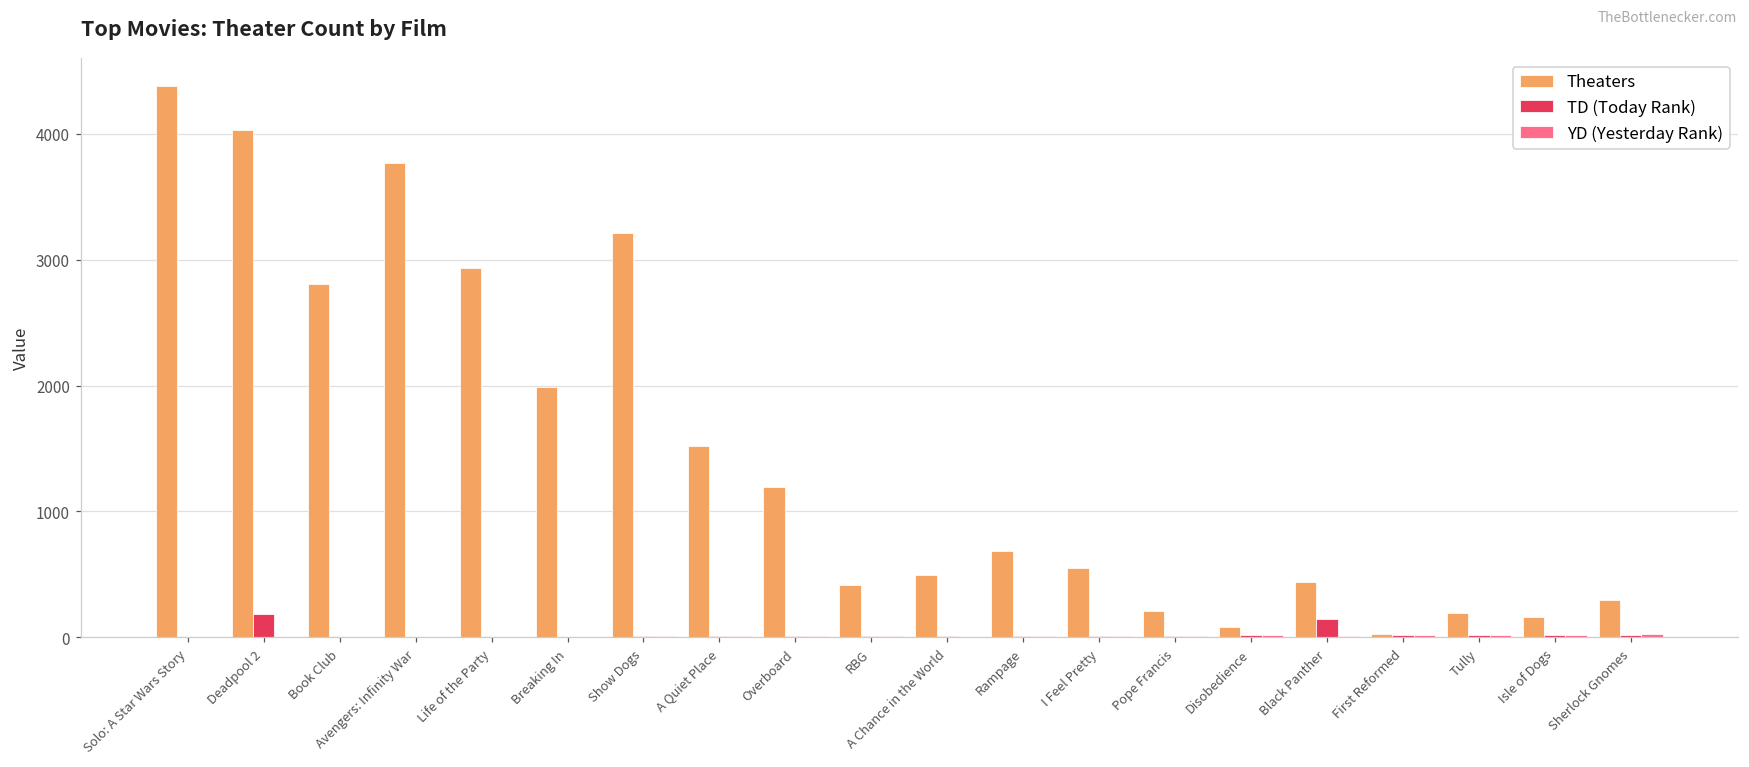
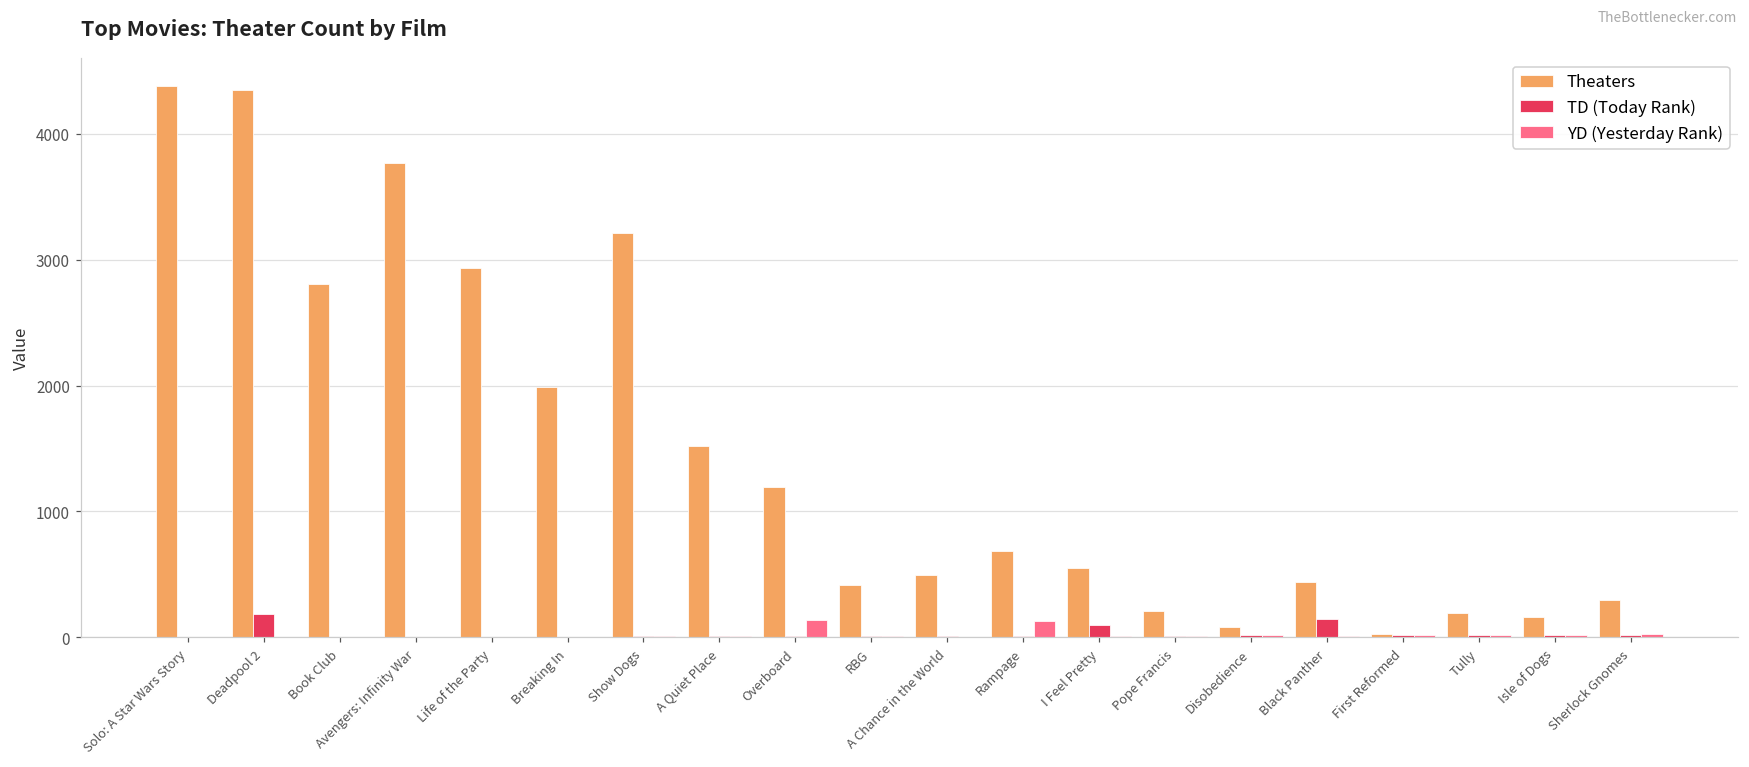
  {
    "Theaters": {
      "Solo: A Star Wars Story": 4380,
-     "Deadpool 2": 4030,
+     "Deadpool 2": 4350,
      "Book Club": 2810,
      "Avengers: Infinity War": 3770,
      "Life of the Party": 2940,
      "Breaking In": 1990,
      "Show Dogs": 3210,
      "A Quiet Place": 1520,
      "Overboard": 1200,
      "RBG": 420,
      "A Chance in the World": 500,
      "Rampage": 690,
      "I Feel Pretty": 550,
      "Pope Francis": 210,
      "Disobedience": 90,
      "Black Panther": 440,
      "First Reformed": 30,
      "Tully": 190,
      "Isle of Dogs": 160,
      "Sherlock Gnomes": 300
    },
    "TD (Today Rank)": {
      "Deadpool 2": 180,
-     "I Feel Pretty": 10,
+     "I Feel Pretty": 100,
      "Black Panther": 140
    },
    "YD (Yesterday Rank)": {
-     "Overboard": 10,
+     "Overboard": 140,
      "A Chance in the World": 0,
-     "Rampage": 10,
+     "Rampage": 130,
      "Sherlock Gnomes": 30
    }
  }
